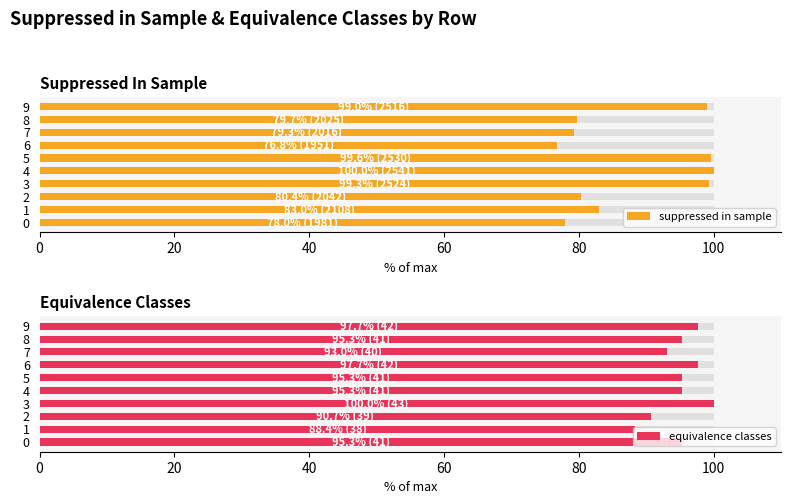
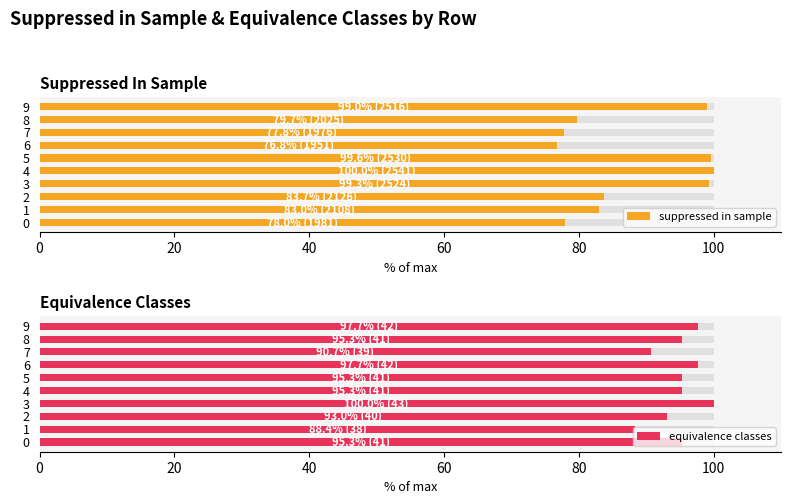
  {
    "Suppressed In Sample": {
      "suppressed in sample": {
-       "7": 79,
+       "7": 78,
        "4": 100,
-       "2": 80
+       "2": 84
      }
    },
    "Equivalence Classes": {
      "equivalence classes": {
-       "7": 93,
+       "7": 91,
        "3": 100,
-       "2": 91
+       "2": 93
      }
    }
  }
